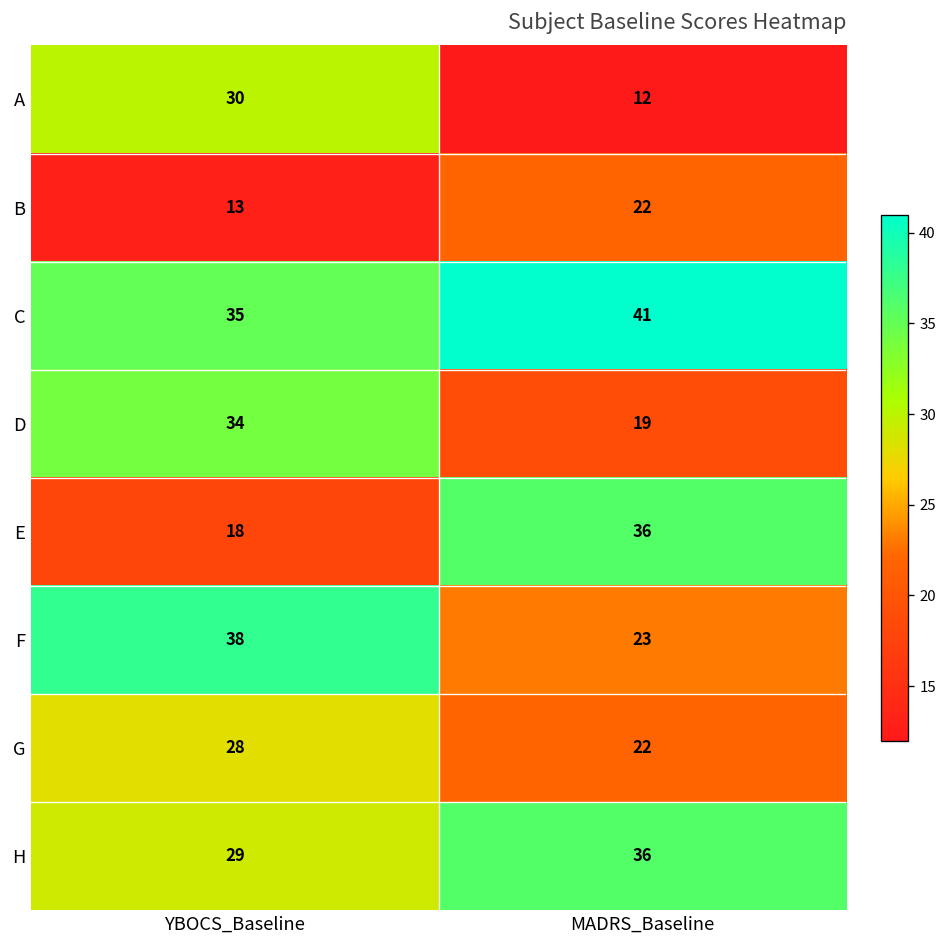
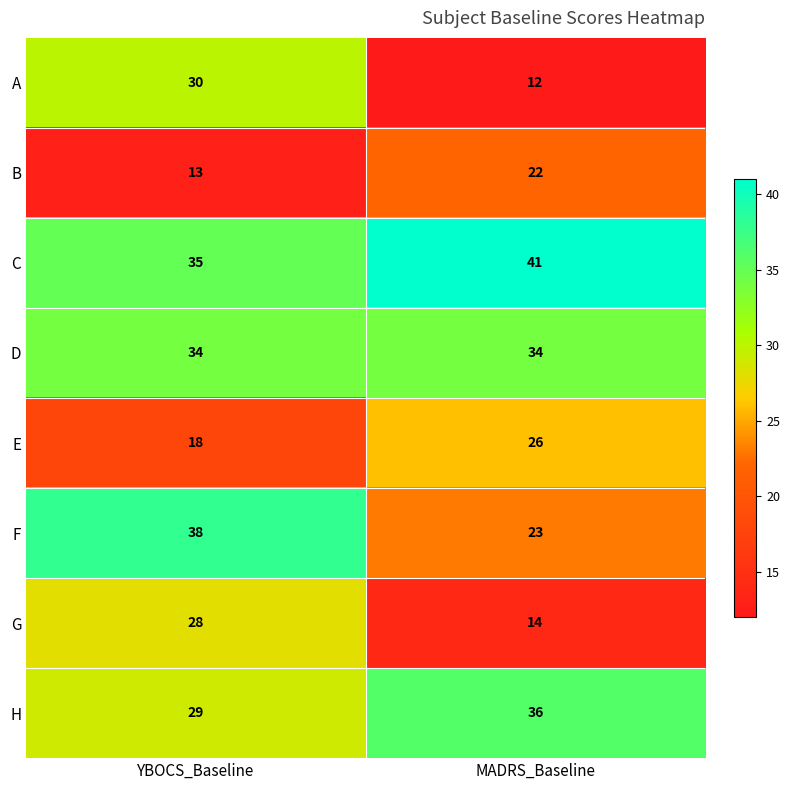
  {
    "A": {
      "YBOCS_Baseline": 30,
      "MADRS_Baseline": 12
    },
    "B": {
      "YBOCS_Baseline": 13,
      "MADRS_Baseline": 22
    },
    "C": {
      "YBOCS_Baseline": 35,
      "MADRS_Baseline": 41
    },
    "D": {
      "YBOCS_Baseline": 34,
-     "MADRS_Baseline": 19
+     "MADRS_Baseline": 34
    },
    "E": {
      "YBOCS_Baseline": 18,
-     "MADRS_Baseline": 36
+     "MADRS_Baseline": 26
    },
    "F": {
      "YBOCS_Baseline": 38,
      "MADRS_Baseline": 23
    },
    "G": {
      "YBOCS_Baseline": 28,
-     "MADRS_Baseline": 22
+     "MADRS_Baseline": 14
    },
    "H": {
      "YBOCS_Baseline": 29,
      "MADRS_Baseline": 36
    }
  }
